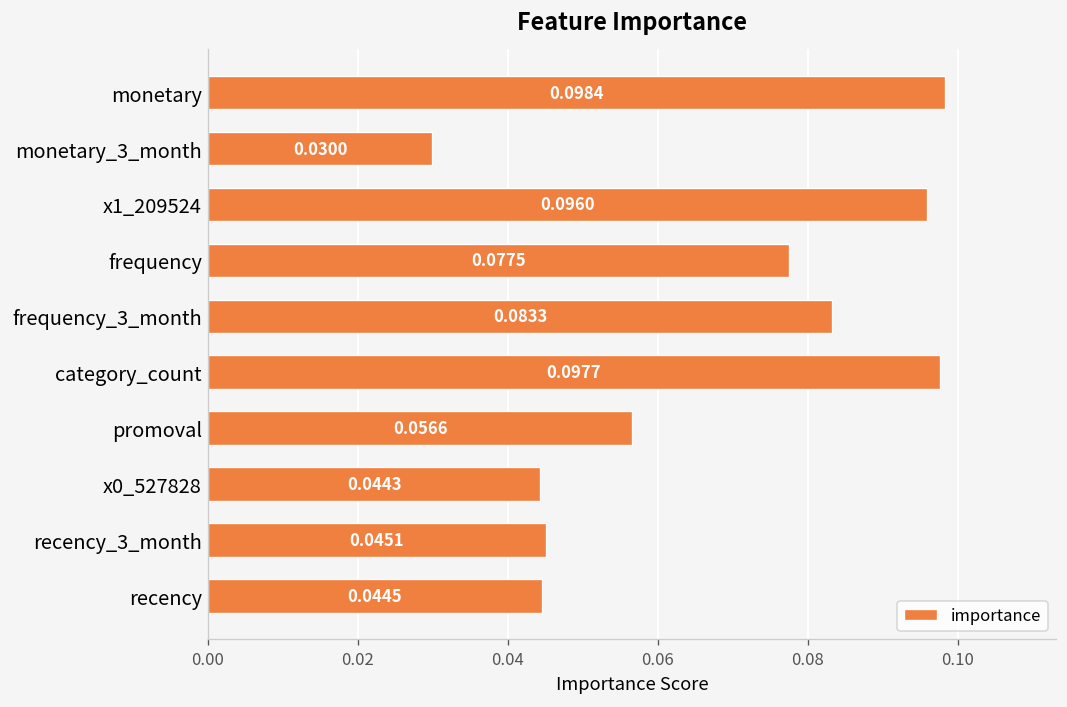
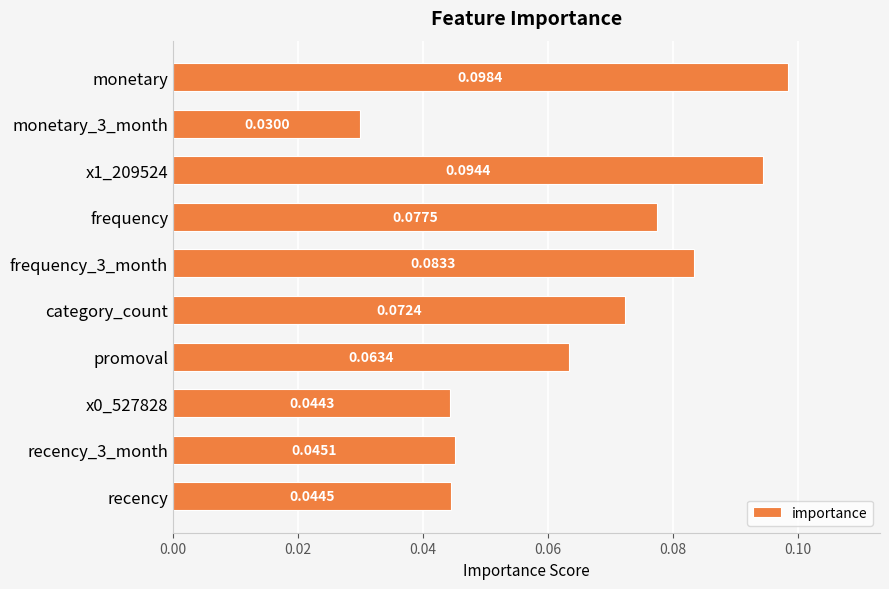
  {
    "monetary": 0.0984,
    "monetary_3_month": 0.0300,
-   "x1_209524": 0.0960,
+   "x1_209524": 0.0944,
    "frequency": 0.0775,
    "frequency_3_month": 0.0833,
-   "category_count": 0.0977,
-   "promoval": 0.0566,
+   "category_count": 0.0724,
+   "promoval": 0.0634,
    "x0_527828": 0.0443,
    "recency_3_month": 0.0451,
    "recency": 0.0445
  }
